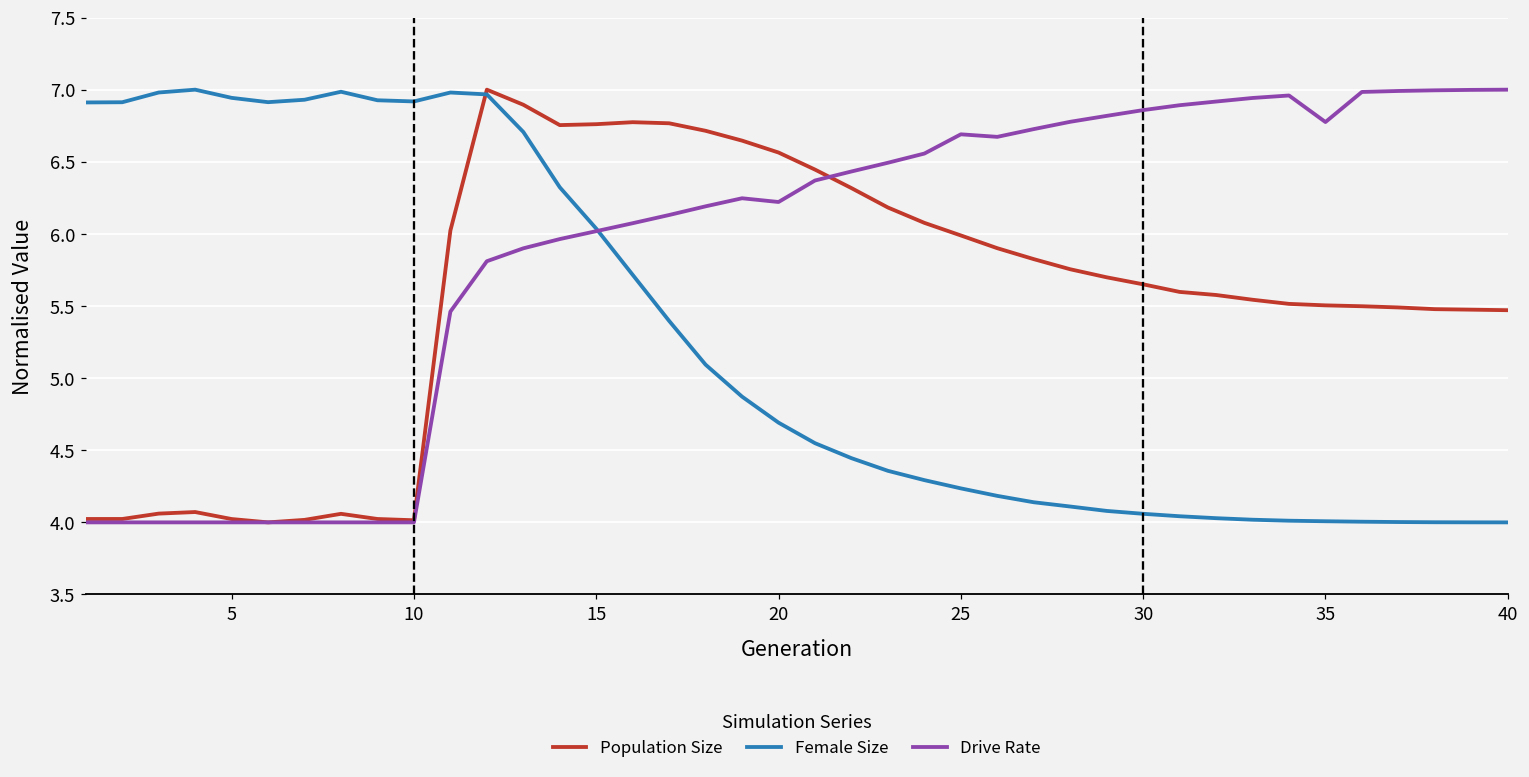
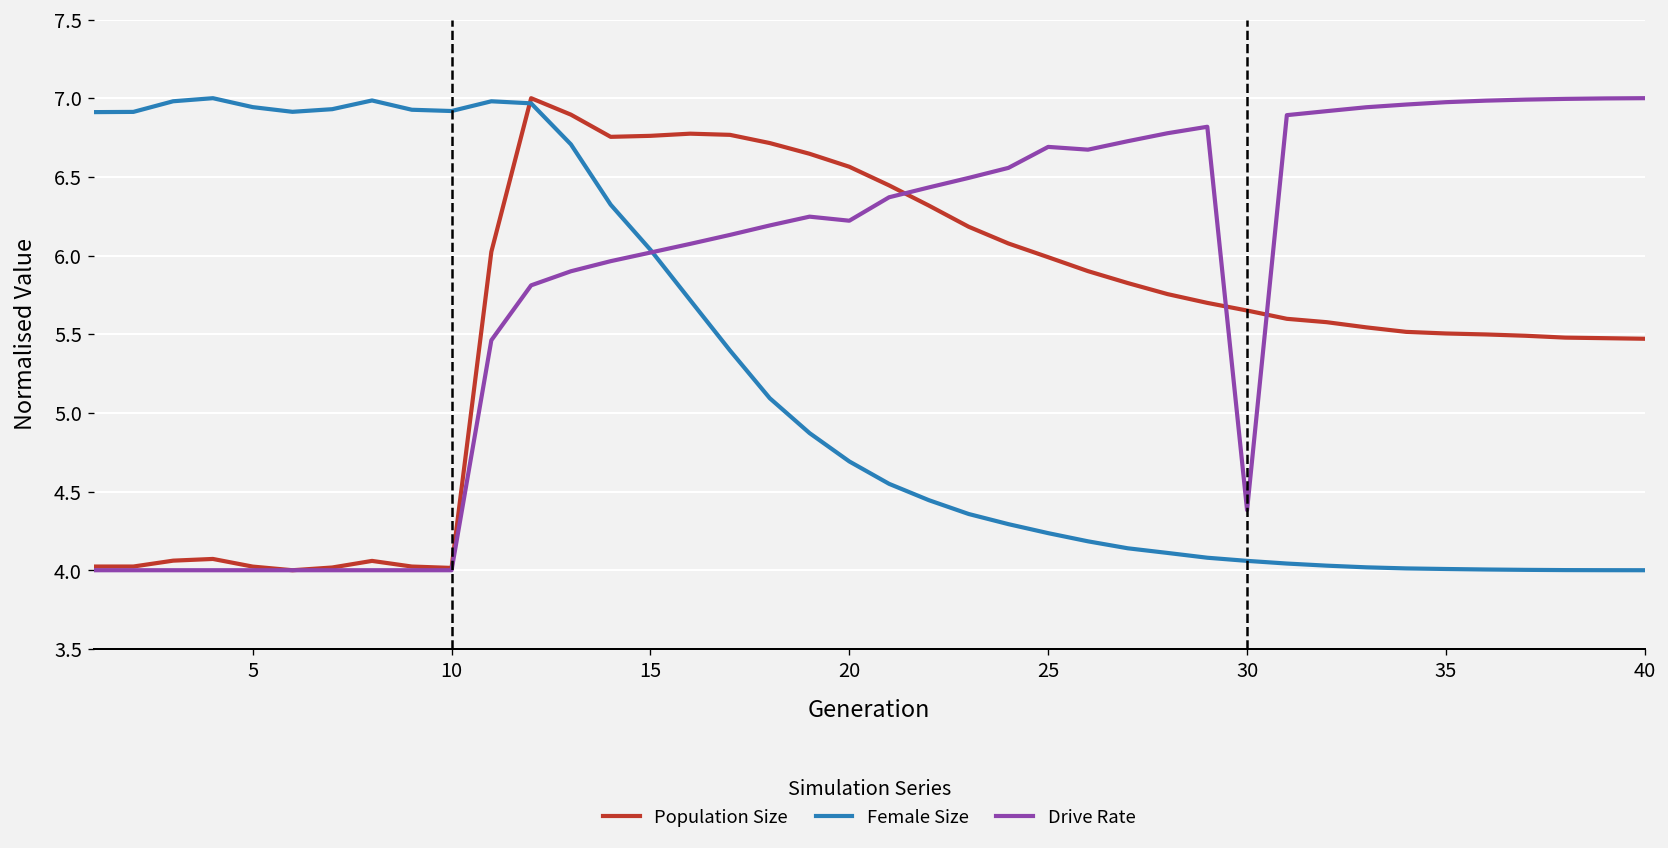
  {
    "Population Size": {
      "5": 4.02,
      "15": 6.76,
      "20": 6.56,
      "25": 5.99,
      "30": 5.65,
      "35": 5.50,
      "40": 5.47
    },
    "Female Size": {
      "5": 6.94,
      "10": 6.92,
      "20": 4.69,
      "25": 4.24,
      "30": 4.06,
      "35": 4.01,
      "40": 4.00
    },
    "Drive Rate": {
      "5": 4.00,
      "20": 6.22,
      "25": 6.69,
-     "30": 6.86,
-     "35": 6.78,
+     "30": 4.38,
+     "35": 6.97,
      "40": 7.00
    }
  }
